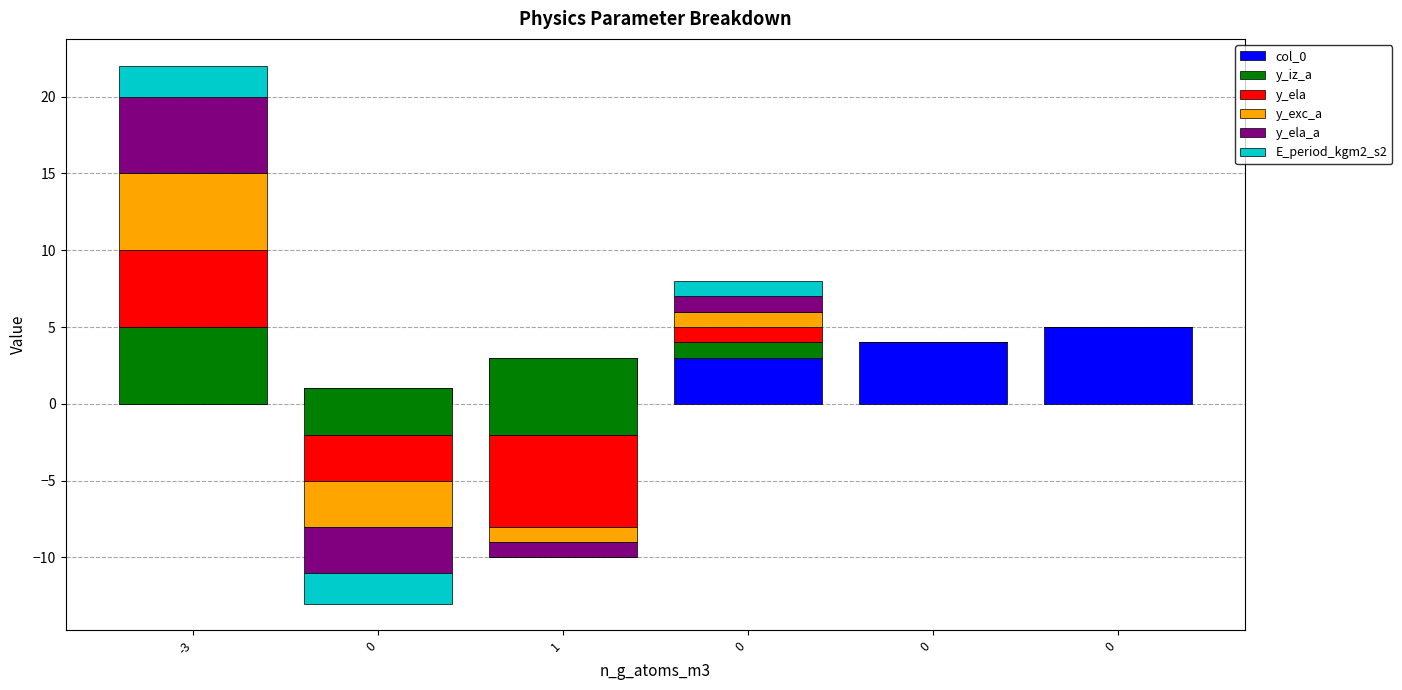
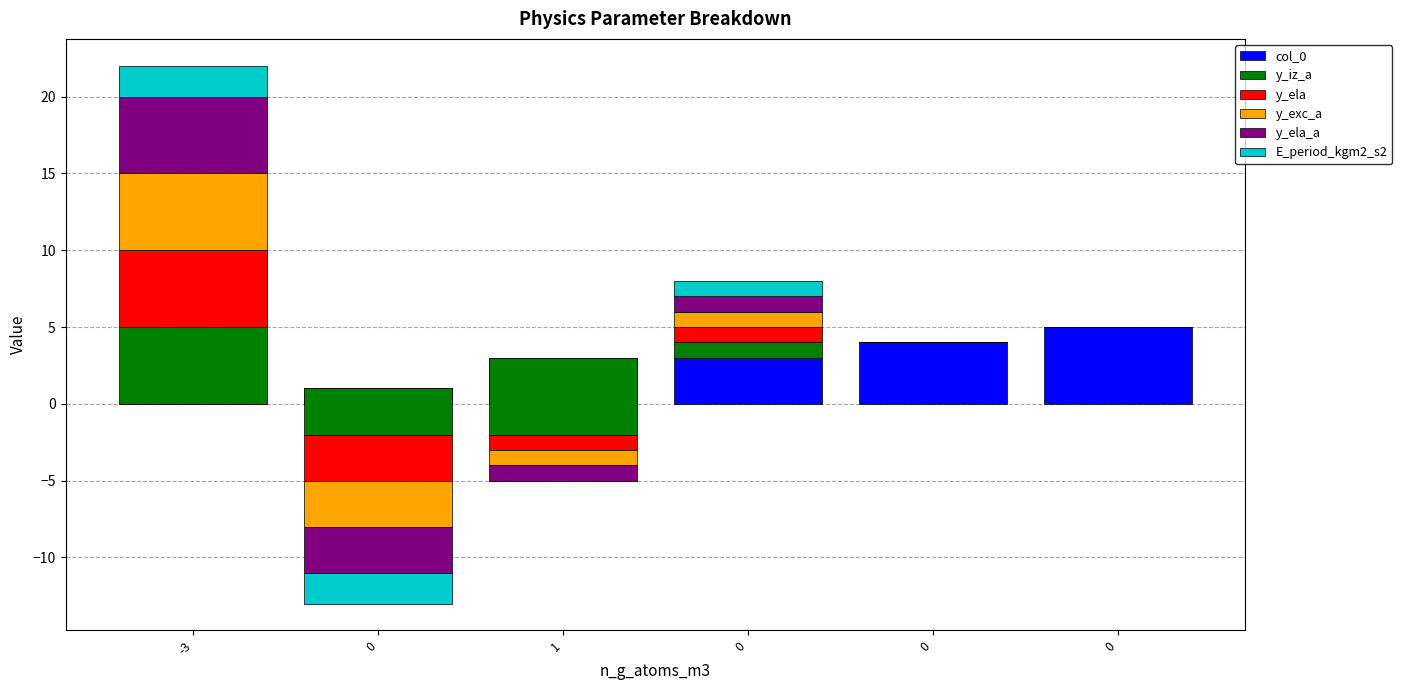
  {
    "col_0": {
      "-3": 0,
      "1": 3
    },
    "y_ela": {
      "-3": 5,
-     "1": -6
+     "1": -1
    },
    "y_exc_a": {
      "-3": 5,
      "1": -1
    },
    "y_ela_a": {
      "-3": 5,
      "1": -1
    },
    "E_period_kgm2_s2": {
      "-3": 2,
      "1": 0
    }
  }
